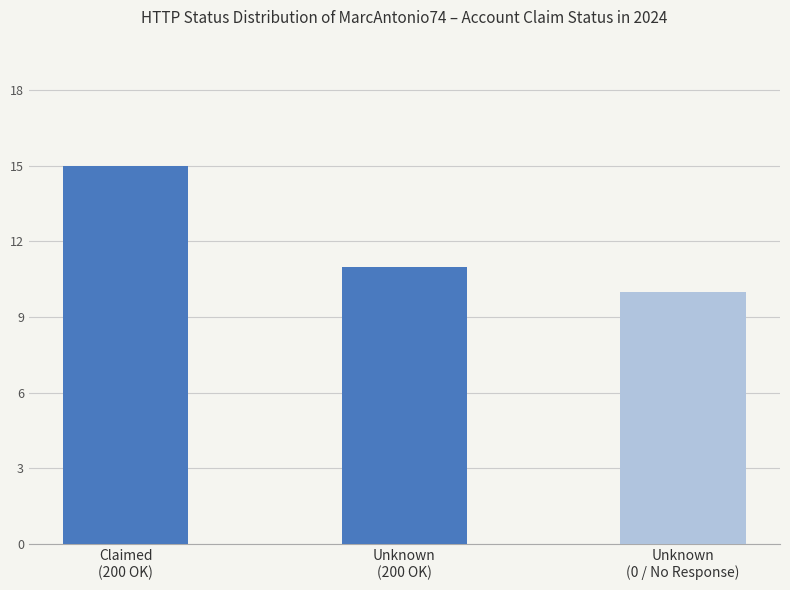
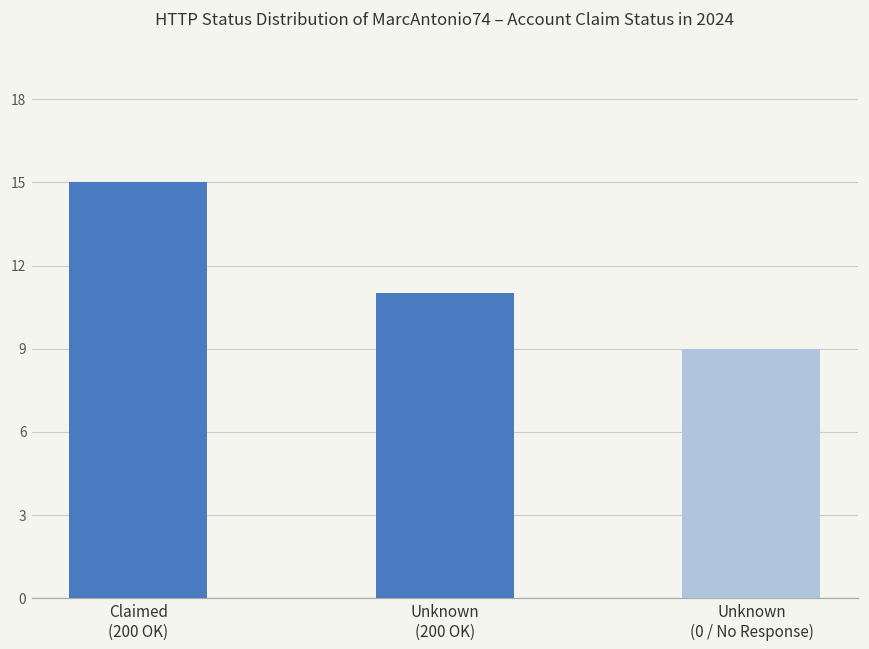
  {
    "Claimed (200 OK)": 15,
    "Unknown (200 OK)": 11,
-   "Unknown (0 / No Response)": 10
+   "Unknown (0 / No Response)": 9
  }
